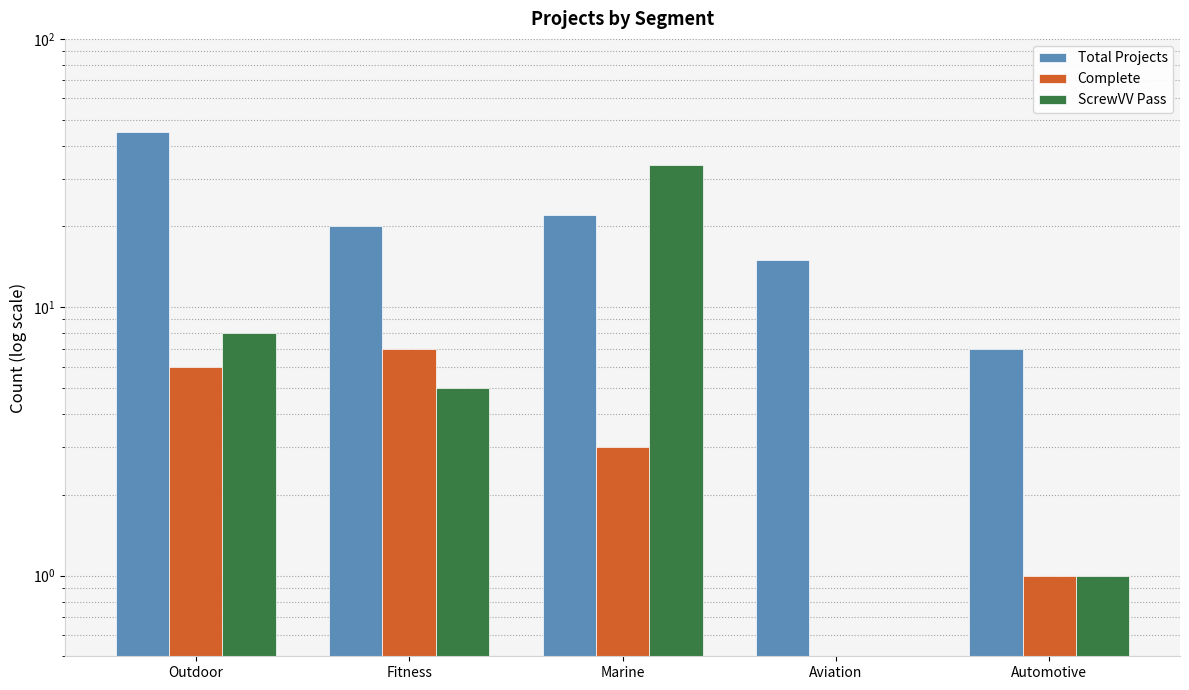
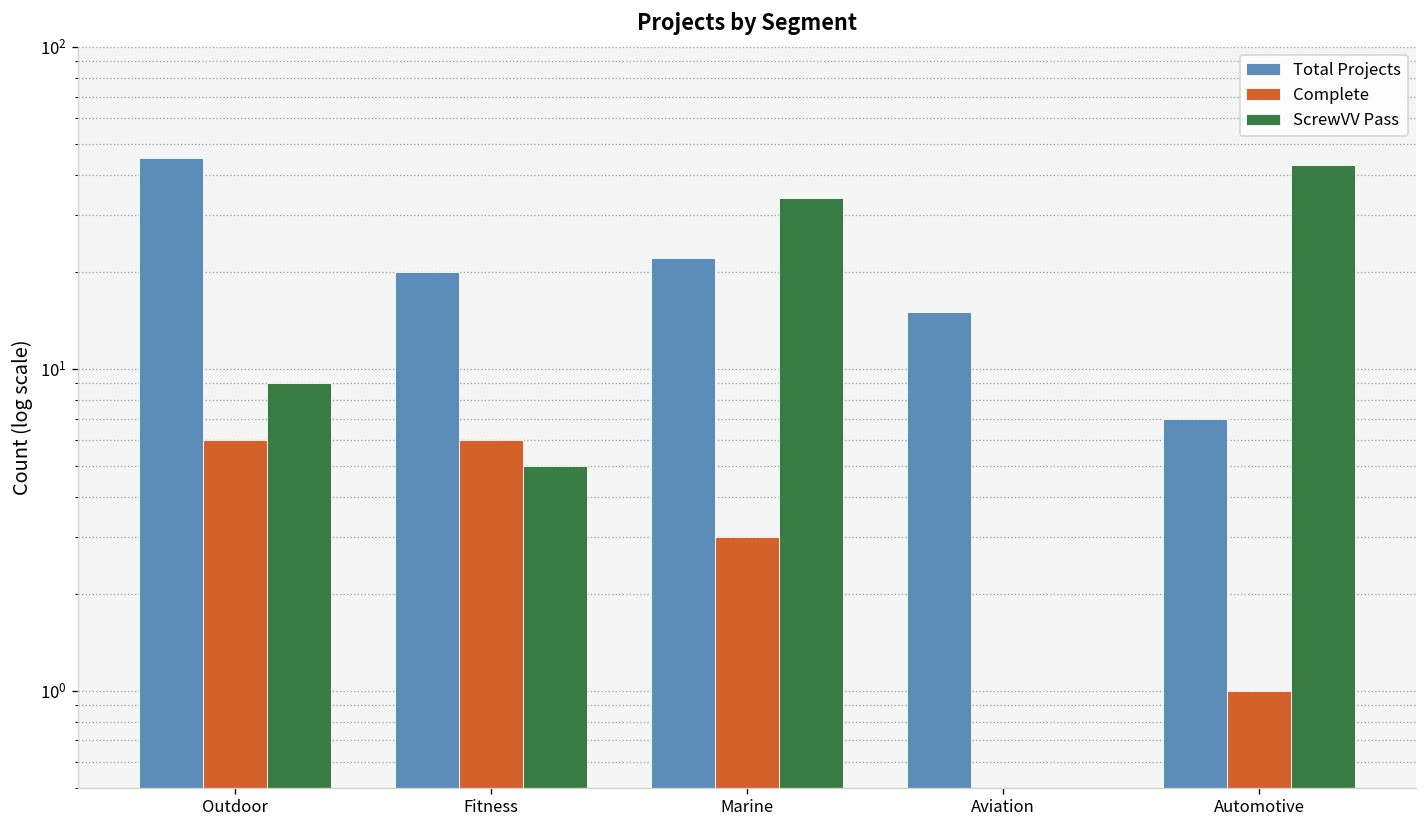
  {
    "Total Projects": {
      "Outdoor": 45,
      "Fitness": 20,
      "Marine": 22,
      "Aviation": 15,
      "Automotive": 7
    },
    "Complete": {
      "Outdoor": 6,
-     "Fitness": 7,
+     "Fitness": 6,
      "Marine": 3,
      "Automotive": 1
    },
    "ScrewVV Pass": {
-     "Outdoor": 8,
+     "Outdoor": 9,
      "Fitness": 5,
      "Marine": 34,
-     "Automotive": 1
+     "Automotive": 43
    }
  }
